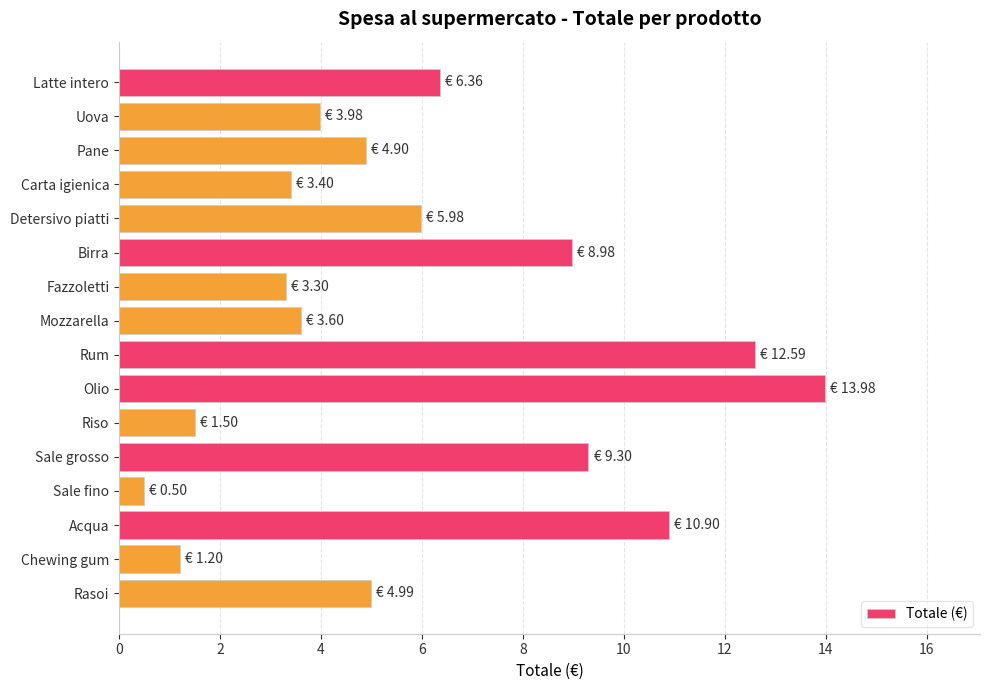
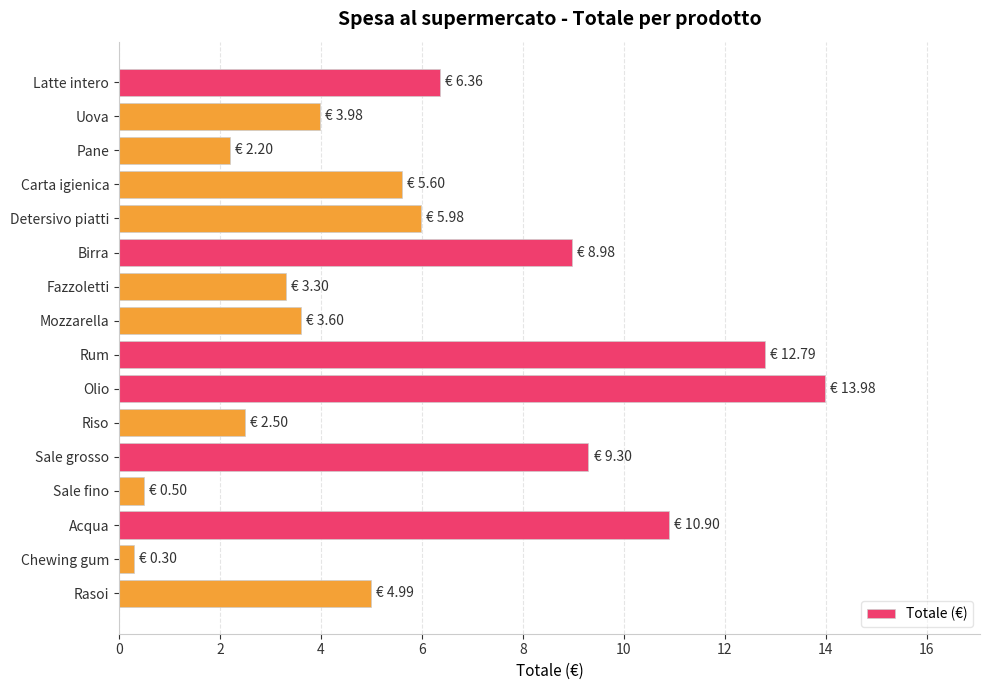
  {
    "Latte intero": 6.36,
    "Uova": 3.98,
-   "Pane": 4.90,
-   "Carta igienica": 3.40,
+   "Pane": 2.20,
+   "Carta igienica": 5.60,
    "Detersivo piatti": 5.98,
    "Birra": 8.98,
    "Fazzoletti": 3.30,
    "Mozzarella": 3.60,
-   "Rum": 12.59,
+   "Rum": 12.79,
    "Olio": 13.98,
-   "Riso": 1.50,
+   "Riso": 2.50,
    "Sale grosso": 9.30,
    "Sale fino": 0.50,
    "Acqua": 10.90,
-   "Chewing gum": 1.20,
+   "Chewing gum": 0.30,
    "Rasoi": 4.99
  }
